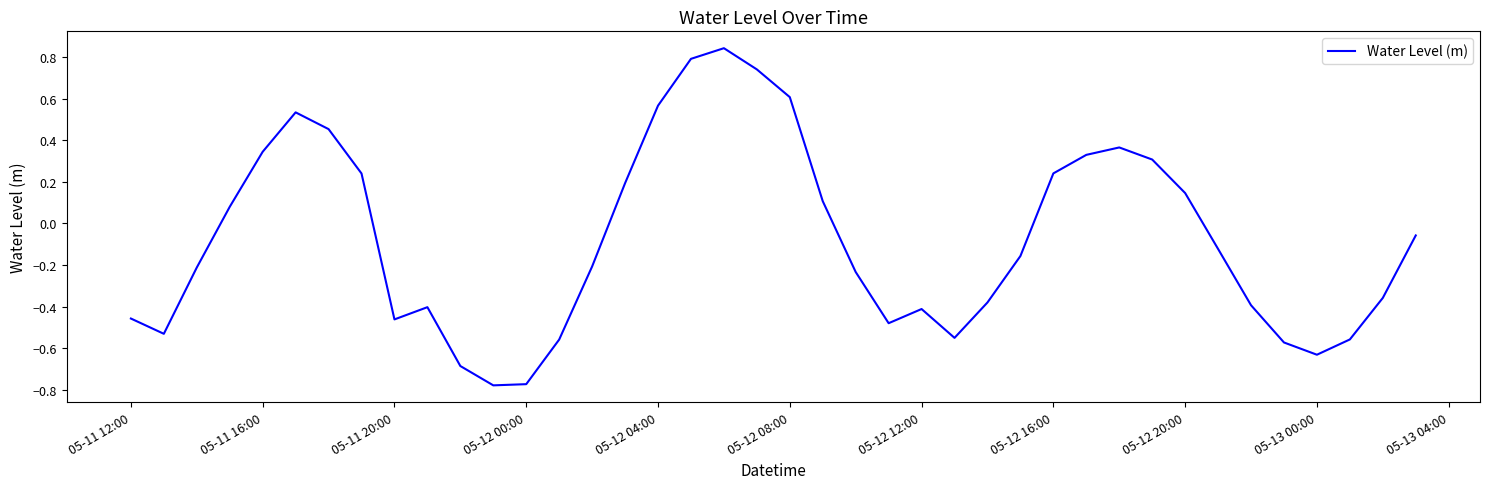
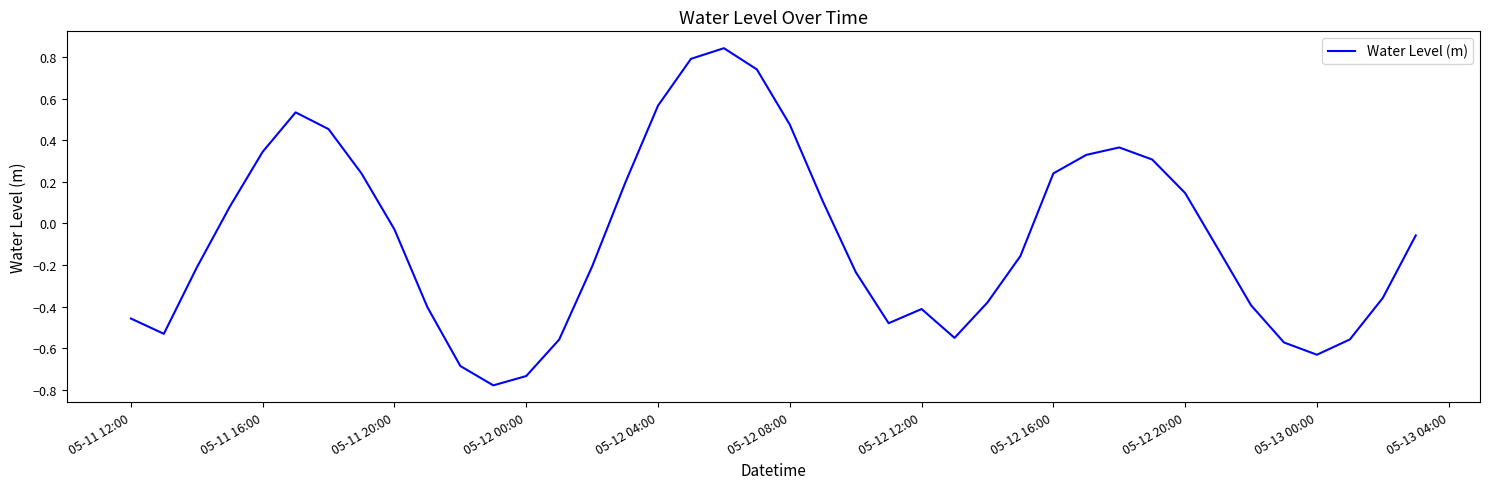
  {
    "05-11 12:00": -0.46,
    "05-11 16:00": 0.35,
-   "05-11 20:00": -0.46,
-   "05-12 00:00": -0.77,
+   "05-11 20:00": -0.03,
+   "05-12 00:00": -0.73,
    "05-12 04:00": 0.57,
-   "05-12 08:00": 0.61,
+   "05-12 08:00": 0.48,
    "05-12 12:00": -0.41,
    "05-12 16:00": 0.24,
    "05-12 20:00": 0.15,
    "05-13 00:00": -0.63
  }
